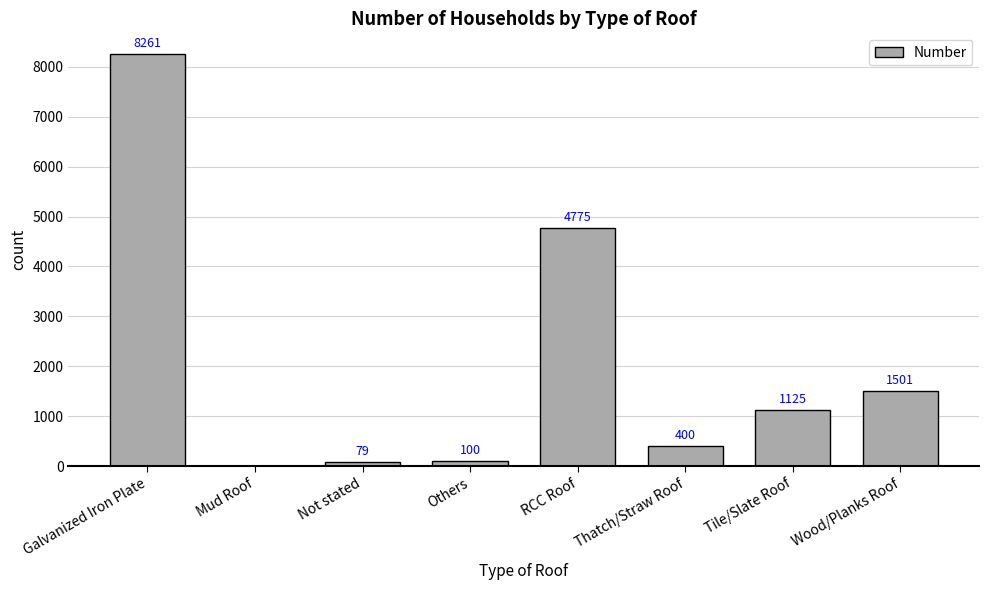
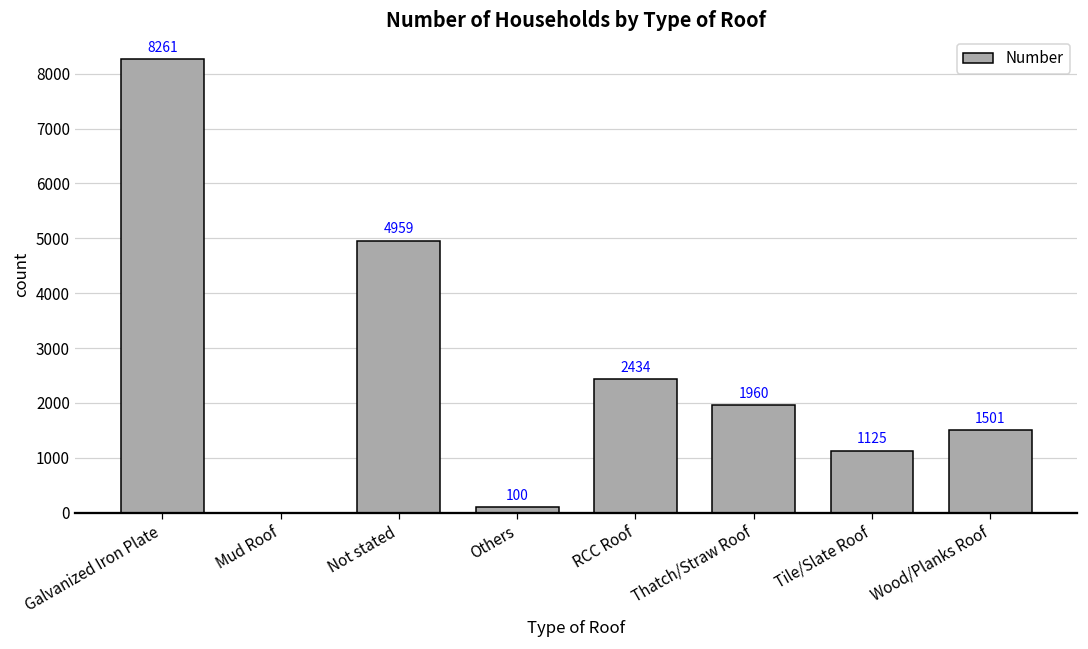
  {
    "Galvanized Iron Plate": 8261,
-   "Not stated": 79,
+   "Not stated": 4959,
    "Others": 100,
-   "RCC Roof": 4775,
-   "Thatch/Straw Roof": 400,
+   "RCC Roof": 2434,
+   "Thatch/Straw Roof": 1960,
    "Tile/Slate Roof": 1125,
    "Wood/Planks Roof": 1501
  }
